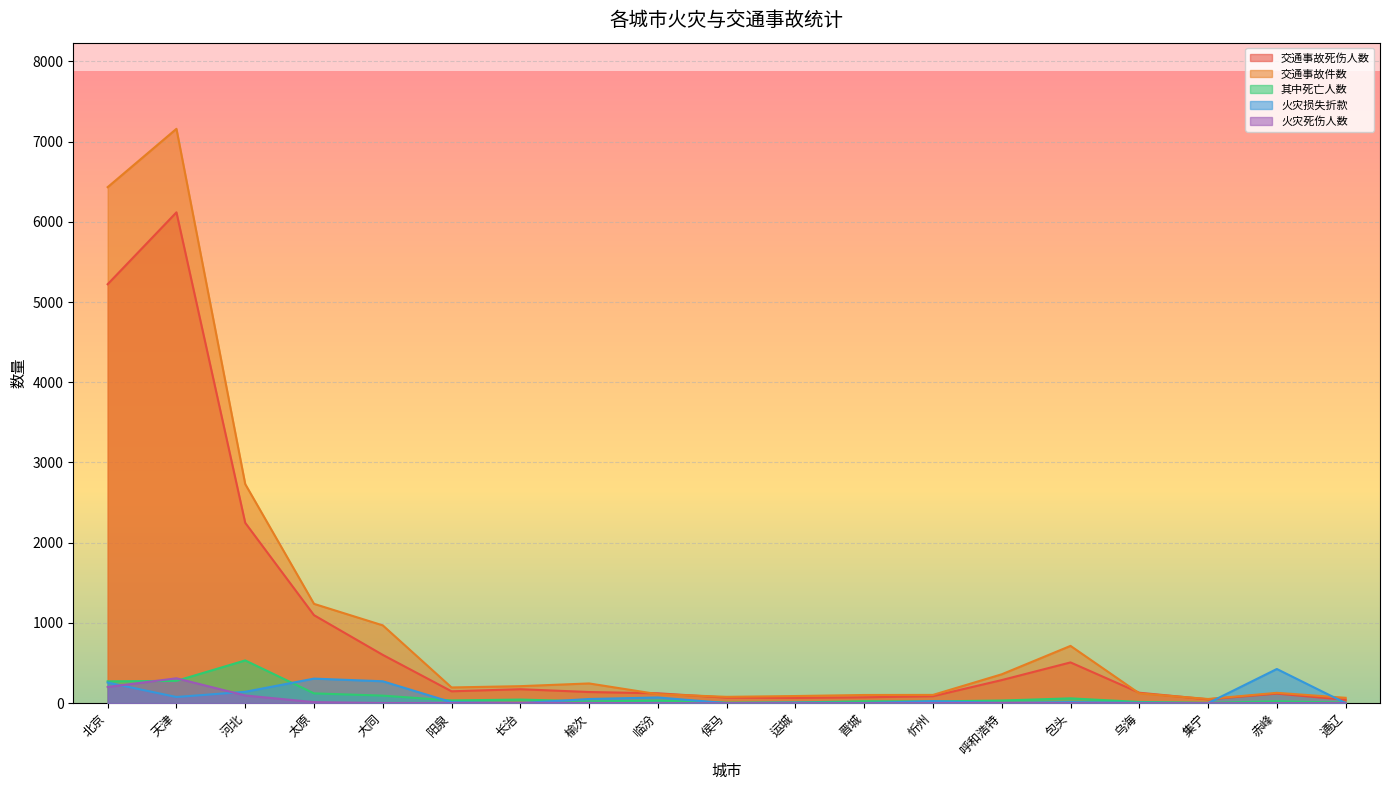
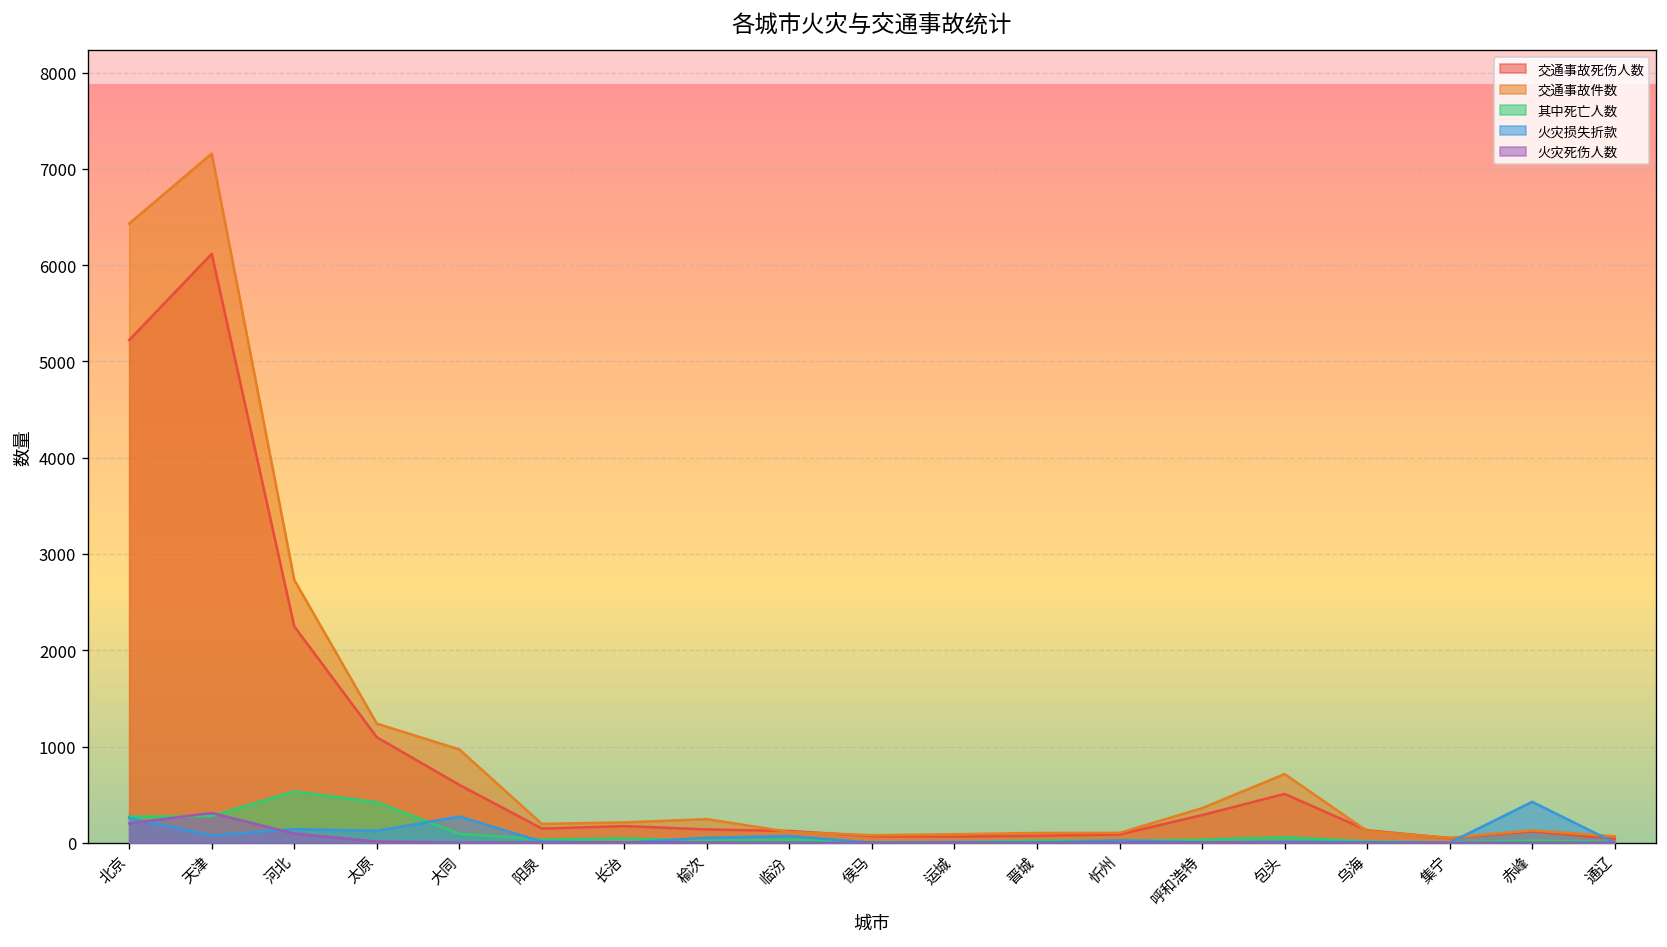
  {
    "其中死亡人数": {
      "天津": 300,
      "河北": 500,
-     "太原": 100,
+     "太原": 400,
      "大同": 100,
      "长治": 0,
      "临汾": 0,
      "包头": 100
    },
    "火灾损失折款": {
      "天津": 100,
      "河北": 100,
-     "太原": 300,
+     "太原": 100,
      "大同": 300,
      "临汾": 100,
      "赤峰": 400
    },
    "火灾死伤人数": {
      "北京": 200,
      "天津": 300,
      "河北": 100,
      "太原": 0,
      "大同": 0,
      "临汾": 0
    }
  }
